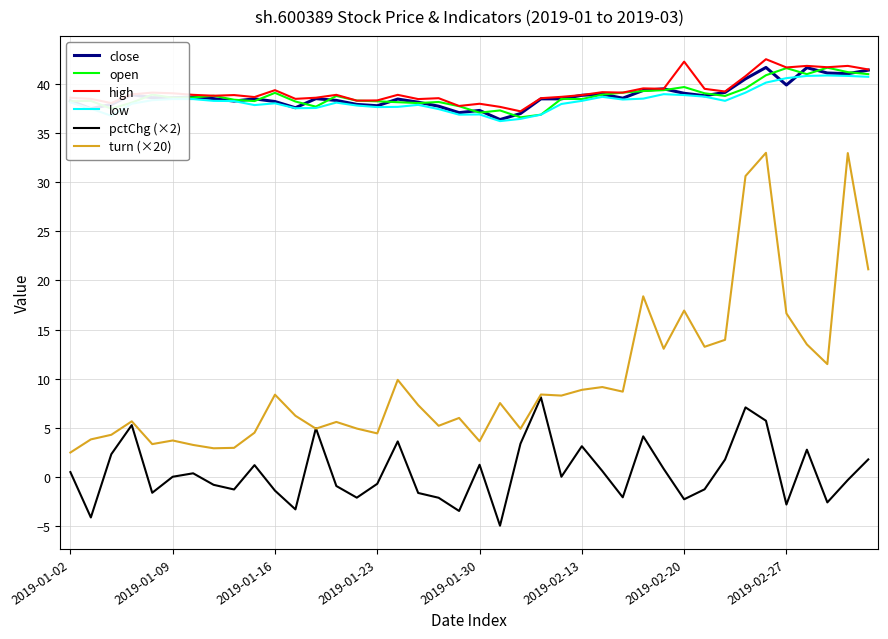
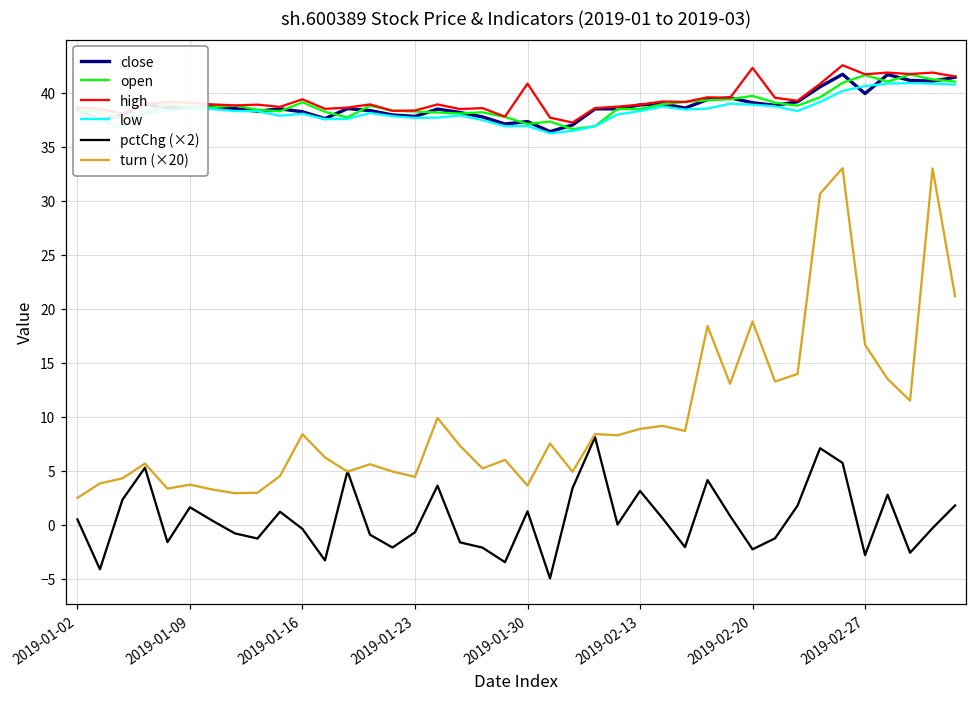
  {
    "close": {
      "2019-02-27": 40
    },
    "open": {
      "2019-01-16": 39,
      "2019-02-20": 40
    },
    "high": {
      "2019-01-16": 39,
-     "2019-01-30": 38,
+     "2019-01-30": 41,
      "2019-02-20": 42
    },
    "low": {
      "2019-02-27": 41
    },
    "pctChg (×2)": {
      "2019-01-02": 0,
-     "2019-01-09": 0,
-     "2019-01-16": -1,
+     "2019-01-09": 2,
+     "2019-01-16": 0,
      "2019-01-23": -1,
      "2019-01-30": 1,
      "2019-02-13": 3,
      "2019-02-20": -2,
      "2019-02-27": -3
    },
    "turn (×20)": {
      "2019-01-02": 2,
      "2019-01-09": 4,
      "2019-01-16": 8,
      "2019-01-23": 4,
      "2019-01-30": 4,
      "2019-02-13": 9,
-     "2019-02-20": 17,
+     "2019-02-20": 19,
      "2019-02-27": 17
    }
  }
